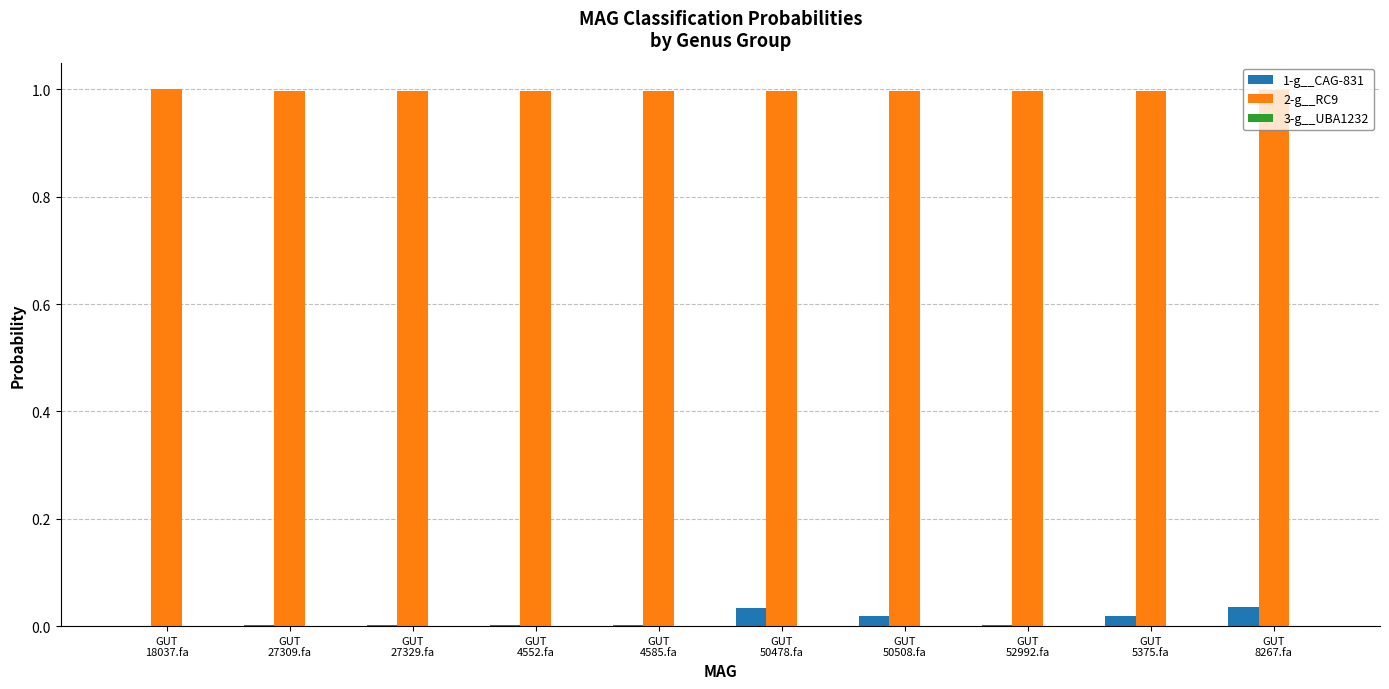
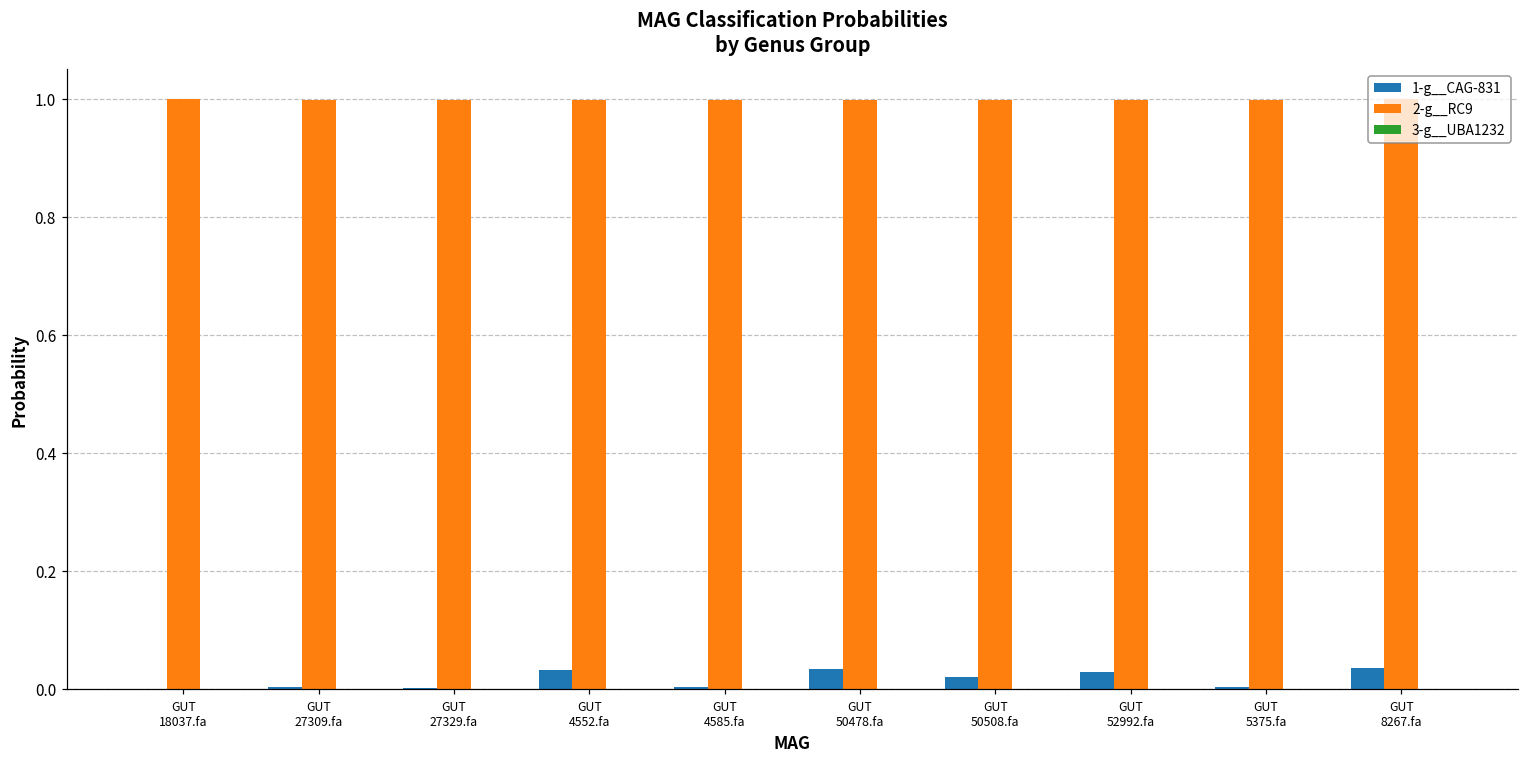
  {
    "1-g__CAG-831": {
-     "GUT 4552.fa": 0.00,
+     "GUT 4552.fa": 0.03,
      "GUT 50478.fa": 0.03,
      "GUT 50508.fa": 0.02,
-     "GUT 52992.fa": 0.00,
-     "GUT 5375.fa": 0.02,
+     "GUT 52992.fa": 0.03,
+     "GUT 5375.fa": 0.00,
      "GUT 8267.fa": 0.04
    },
    "2-g__RC9": {
      "GUT 18037.fa": 1.00,
      "GUT 27309.fa": 1.00,
      "GUT 27329.fa": 1.00,
      "GUT 4552.fa": 1.00,
      "GUT 4585.fa": 1.00,
      "GUT 50478.fa": 1.00,
      "GUT 50508.fa": 1.00,
      "GUT 52992.fa": 1.00,
      "GUT 5375.fa": 1.00
    }
  }
